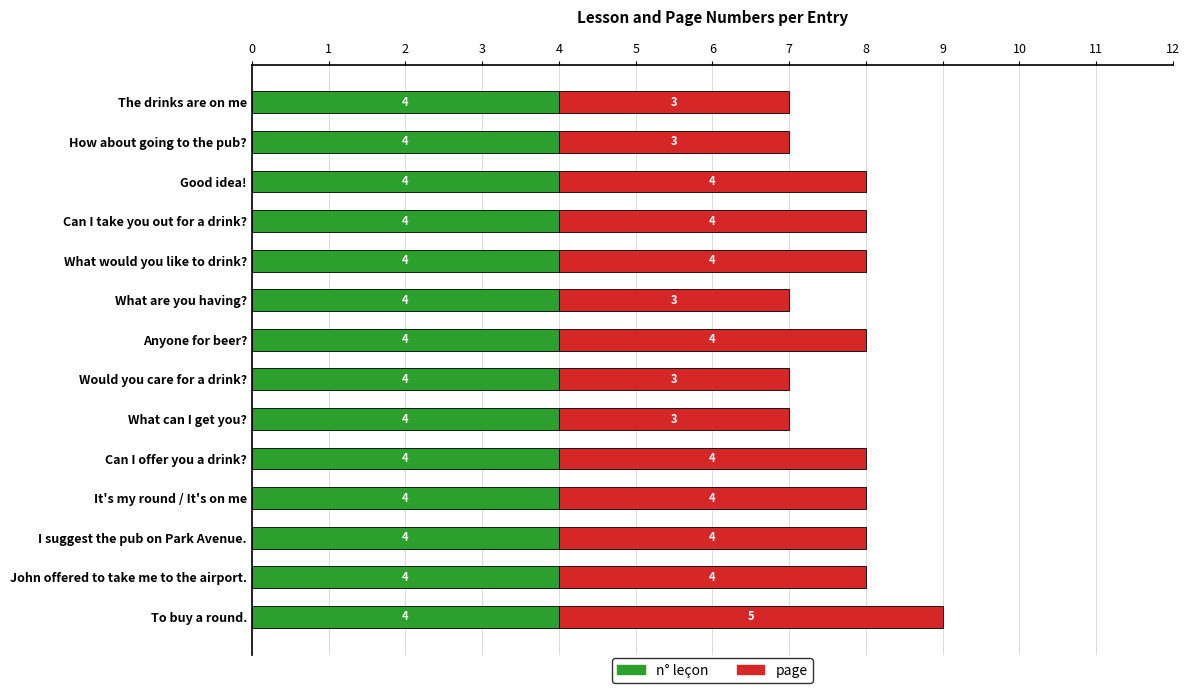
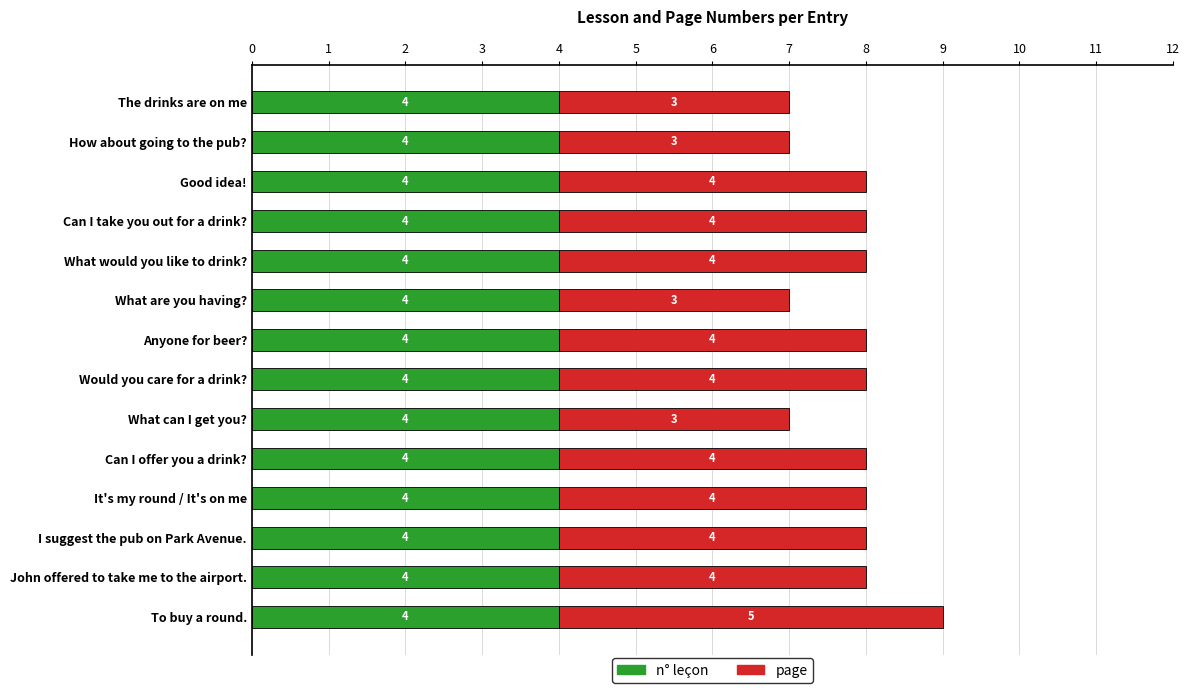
  {
    "n° leçon": {
      "The drinks are on me": 4,
      "How about going to the pub?": 4,
      "Good idea!": 4,
      "Can I take you out for a drink?": 4,
      "What would you like to drink?": 4,
      "What are you having?": 4,
      "Anyone for beer?": 4,
      "Would you care for a drink?": 4,
      "What can I get you?": 4,
      "Can I offer you a drink?": 4,
      "It's my round / It's on me": 4,
      "I suggest the pub on Park Avenue.": 4,
      "John offered to take me to the airport.": 4,
      "To buy a round.": 4
    },
    "page": {
      "The drinks are on me": 3,
      "How about going to the pub?": 3,
      "Good idea!": 4,
      "Can I take you out for a drink?": 4,
      "What would you like to drink?": 4,
      "What are you having?": 3,
      "Anyone for beer?": 4,
-     "Would you care for a drink?": 3,
+     "Would you care for a drink?": 4,
      "What can I get you?": 3,
      "Can I offer you a drink?": 4,
      "It's my round / It's on me": 4,
      "I suggest the pub on Park Avenue.": 4,
      "John offered to take me to the airport.": 4,
      "To buy a round.": 5
    }
  }
